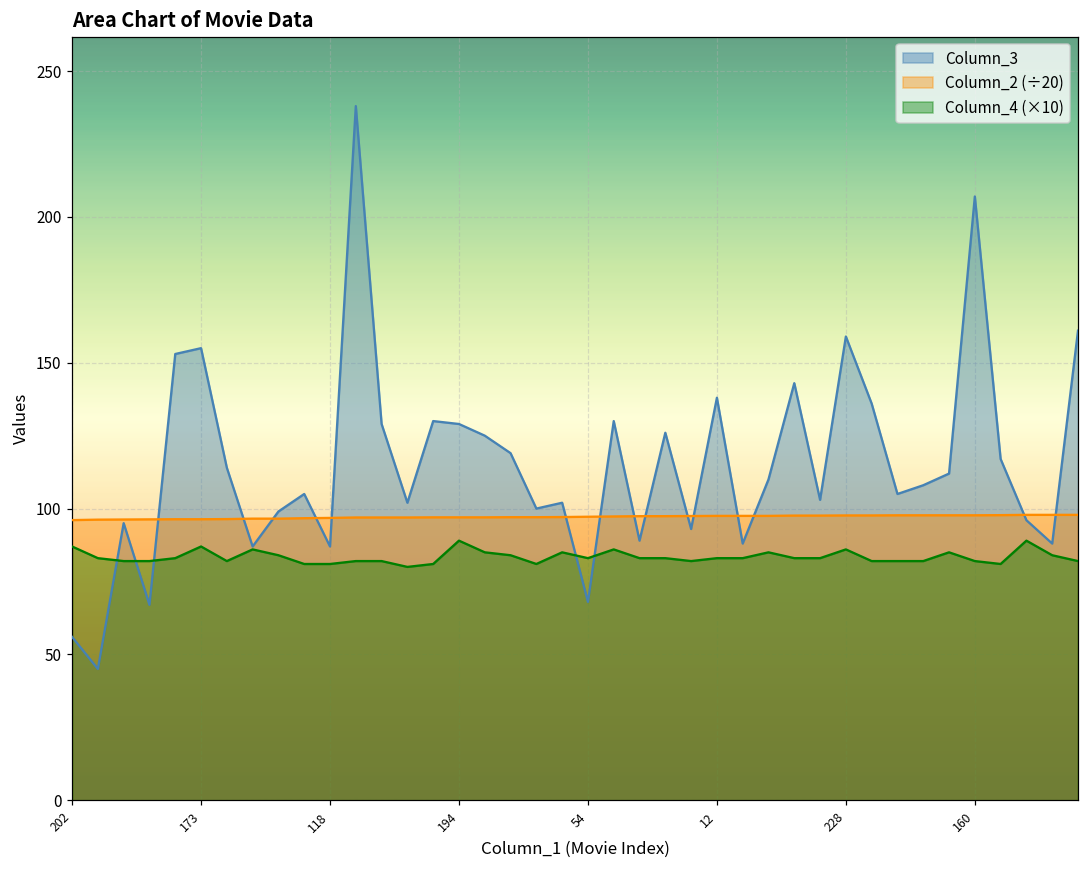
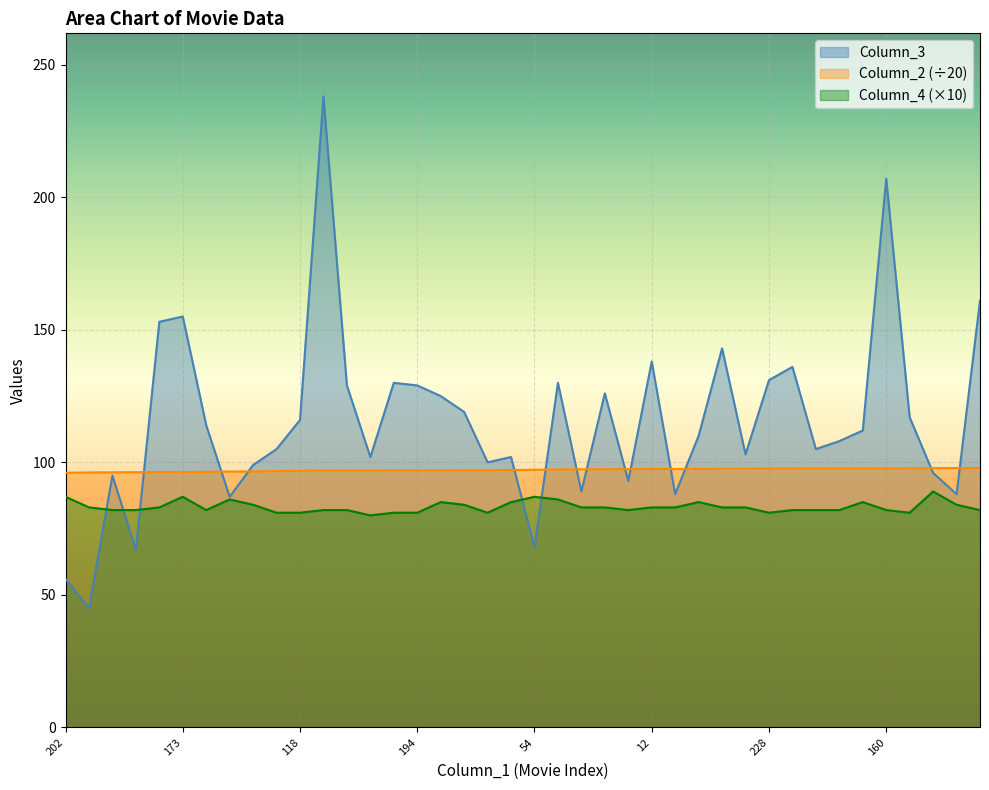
  {
    "Column_3": {
      "202": 56,
      "173": 155,
-     "118": 87,
+     "118": 116,
      "194": 129,
      "54": 68,
-     "228": 159,
+     "228": 131,
      "160": 207
    },
    "Column_2 (÷20)": {
      "202": 96,
      "173": 96,
      "118": 97,
      "194": 97,
      "54": 97,
      "228": 98,
      "160": 98
    },
    "Column_4 (×10)": {
      "202": 87,
      "173": 87,
      "118": 81,
-     "194": 89,
-     "54": 83,
-     "228": 86,
+     "194": 81,
+     "54": 87,
+     "228": 81,
      "160": 82
    }
  }
